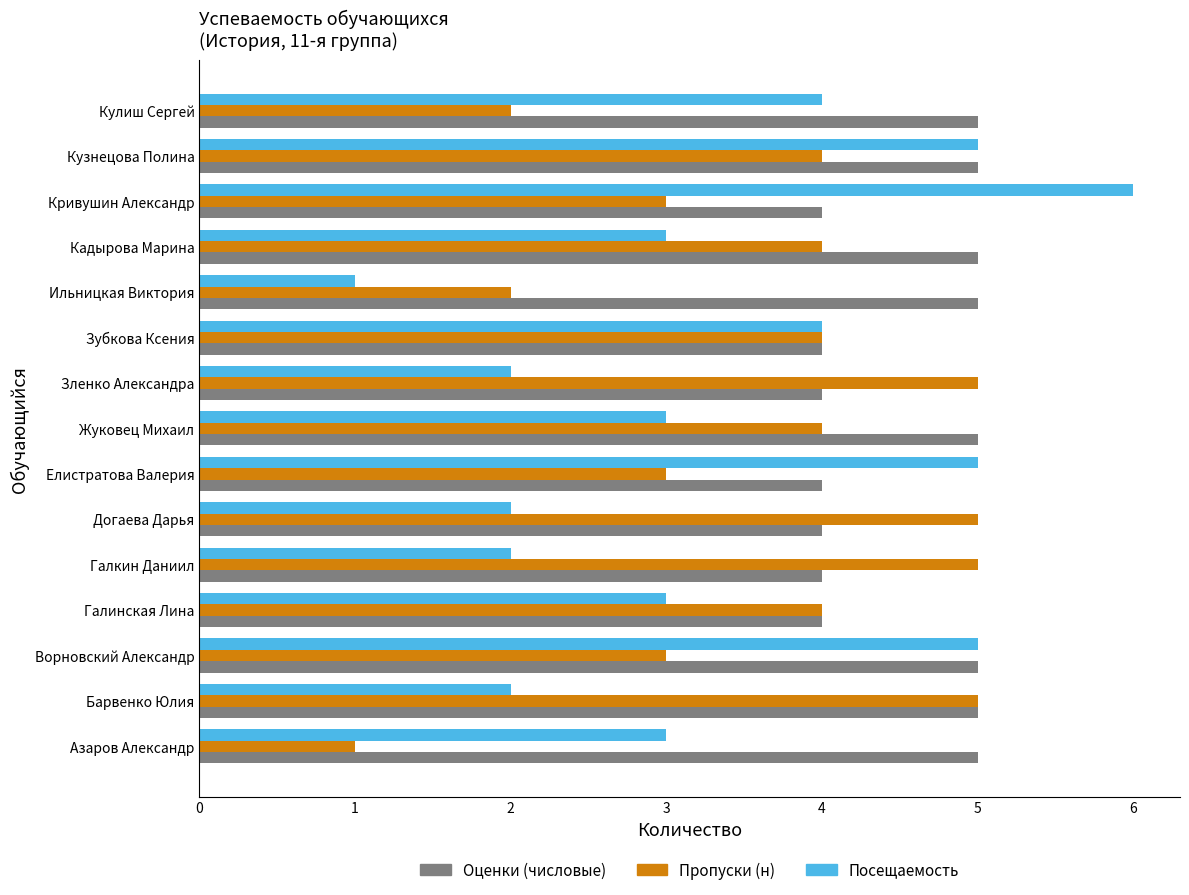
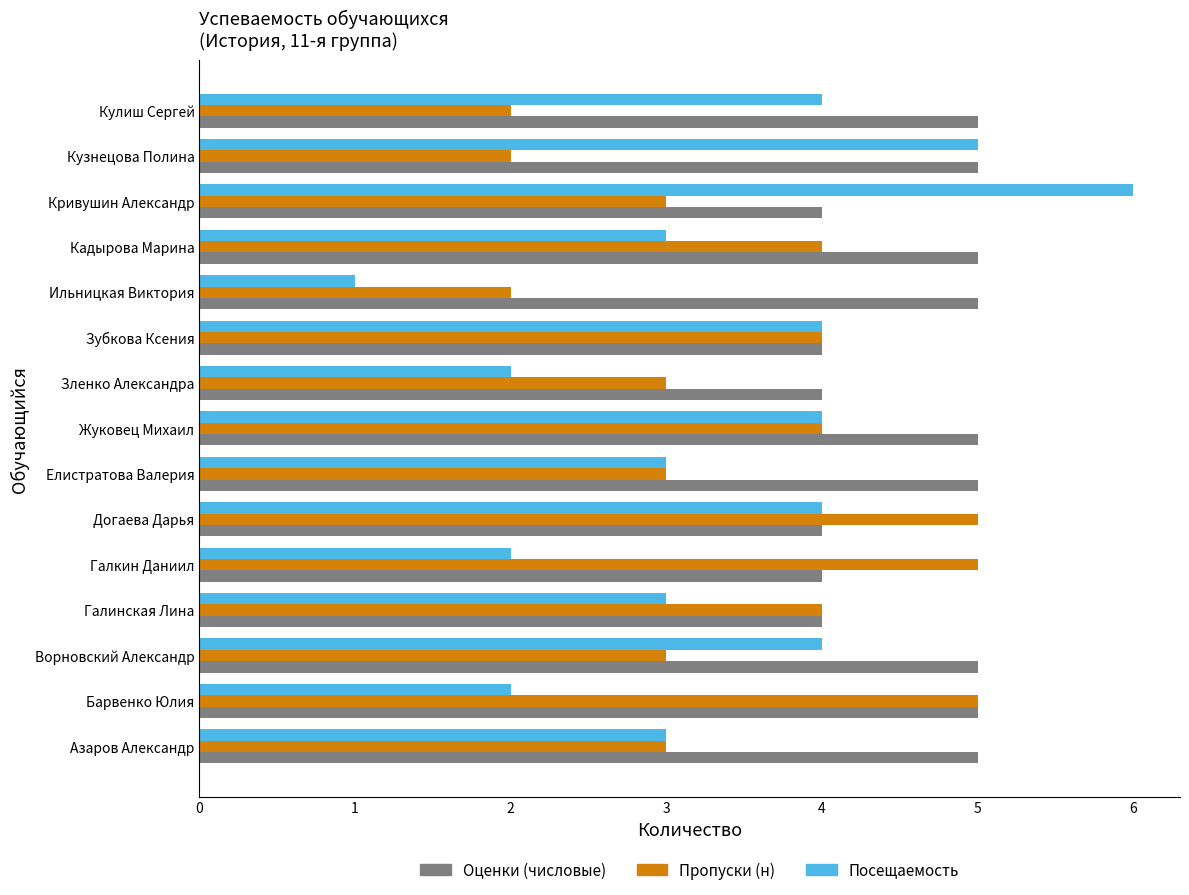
  {
    "Оценки (числовые)": {
      "Кулиш Сергей": 5,
      "Кузнецова Полина": 5,
      "Кривушин Александр": 4,
      "Кадырова Марина": 5,
      "Ильницкая Виктория": 5,
      "Зубкова Ксения": 4,
      "Зленко Александра": 4,
      "Жуковец Михаил": 5,
-     "Елистратова Валерия": 4,
+     "Елистратова Валерия": 5,
      "Догаева Дарья": 4,
      "Галкин Даниил": 4,
      "Галинская Лина": 4,
      "Ворновский Александр": 5,
      "Барвенко Юлия": 5,
      "Азаров Александр": 5
    },
    "Пропуски (н)": {
      "Кулиш Сергей": 2,
-     "Кузнецова Полина": 4,
+     "Кузнецова Полина": 2,
      "Кривушин Александр": 3,
      "Кадырова Марина": 4,
      "Ильницкая Виктория": 2,
      "Зубкова Ксения": 4,
-     "Зленко Александра": 5,
+     "Зленко Александра": 3,
      "Жуковец Михаил": 4,
      "Елистратова Валерия": 3,
      "Догаева Дарья": 5,
      "Галкин Даниил": 5,
      "Галинская Лина": 4,
      "Ворновский Александр": 3,
      "Барвенко Юлия": 5,
-     "Азаров Александр": 1
+     "Азаров Александр": 3
    },
    "Посещаемость": {
      "Кулиш Сергей": 4,
      "Кузнецова Полина": 5,
      "Кривушин Александр": 6,
      "Кадырова Марина": 3,
      "Ильницкая Виктория": 1,
      "Зубкова Ксения": 4,
      "Зленко Александра": 2,
-     "Жуковец Михаил": 3,
-     "Елистратова Валерия": 5,
-     "Догаева Дарья": 2,
+     "Жуковец Михаил": 4,
+     "Елистратова Валерия": 3,
+     "Догаева Дарья": 4,
      "Галкин Даниил": 2,
      "Галинская Лина": 3,
-     "Ворновский Александр": 5,
+     "Ворновский Александр": 4,
      "Барвенко Юлия": 2,
      "Азаров Александр": 3
    }
  }
